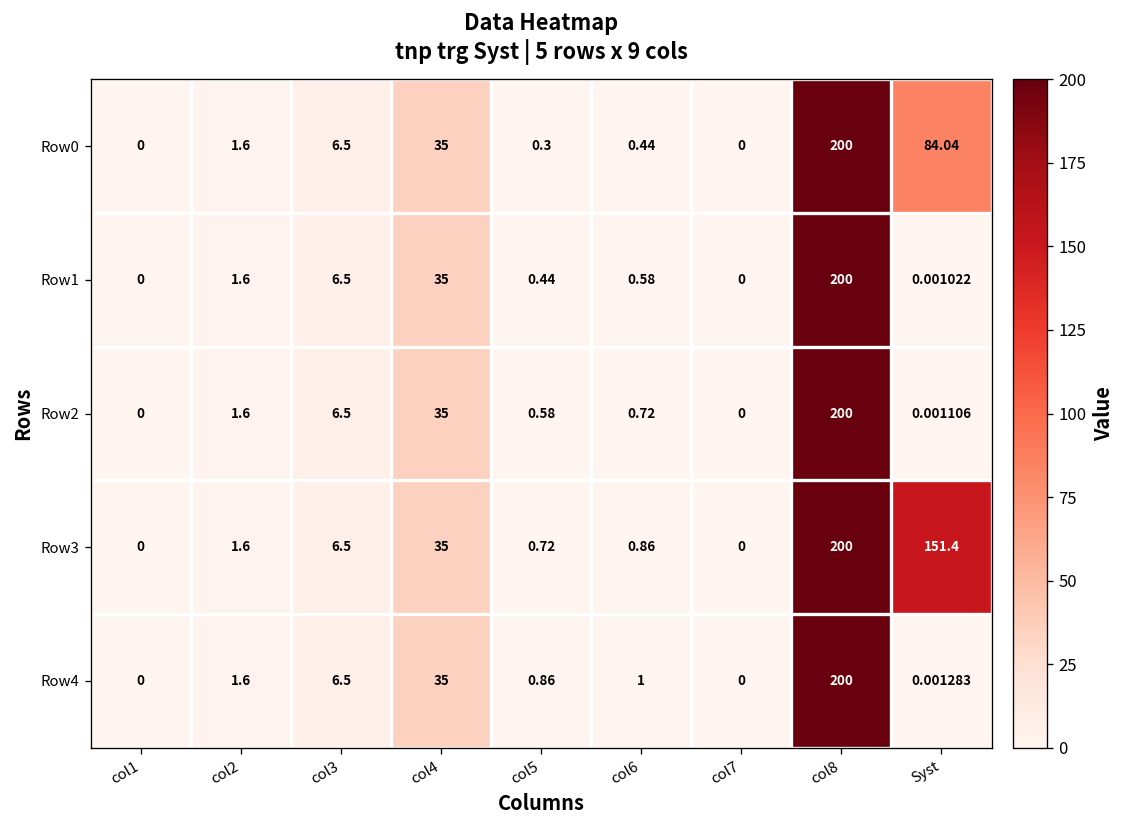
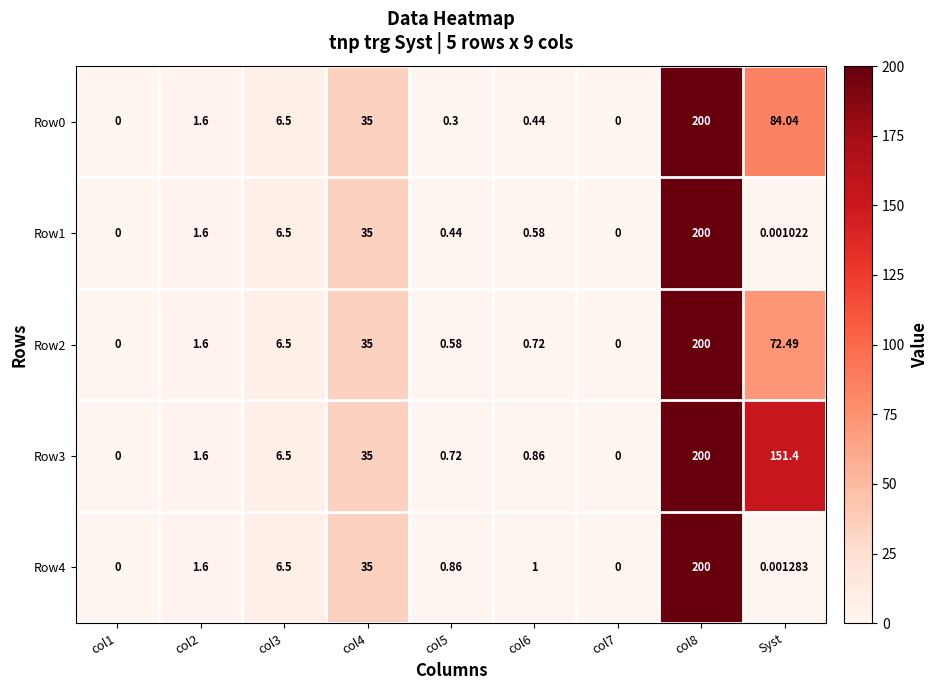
  {
    "Row0": {
      "col1": 0,
      "col2": 1.6,
      "col3": 6.5,
      "col4": 35,
      "col5": 0.3,
      "col6": 0.44,
      "col7": 0,
      "col8": 200,
      "Syst": 84.04
    },
    "Row1": {
      "col1": 0,
      "col2": 1.6,
      "col3": 6.5,
      "col4": 35,
      "col5": 0.44,
      "col6": 0.58,
      "col7": 0,
      "col8": 200,
      "Syst": 0.001022
    },
    "Row2": {
      "col1": 0,
      "col2": 1.6,
      "col3": 6.5,
      "col4": 35,
      "col5": 0.58,
      "col6": 0.72,
      "col7": 0,
      "col8": 200,
-     "Syst": 0.001106
+     "Syst": 72.49
    },
    "Row3": {
      "col1": 0,
      "col2": 1.6,
      "col3": 6.5,
      "col4": 35,
      "col5": 0.72,
      "col6": 0.86,
      "col7": 0,
      "col8": 200,
      "Syst": 151.4
    },
    "Row4": {
      "col1": 0,
      "col2": 1.6,
      "col3": 6.5,
      "col4": 35,
      "col5": 0.86,
      "col6": 1,
      "col7": 0,
      "col8": 200,
      "Syst": 0.001283
    }
  }
